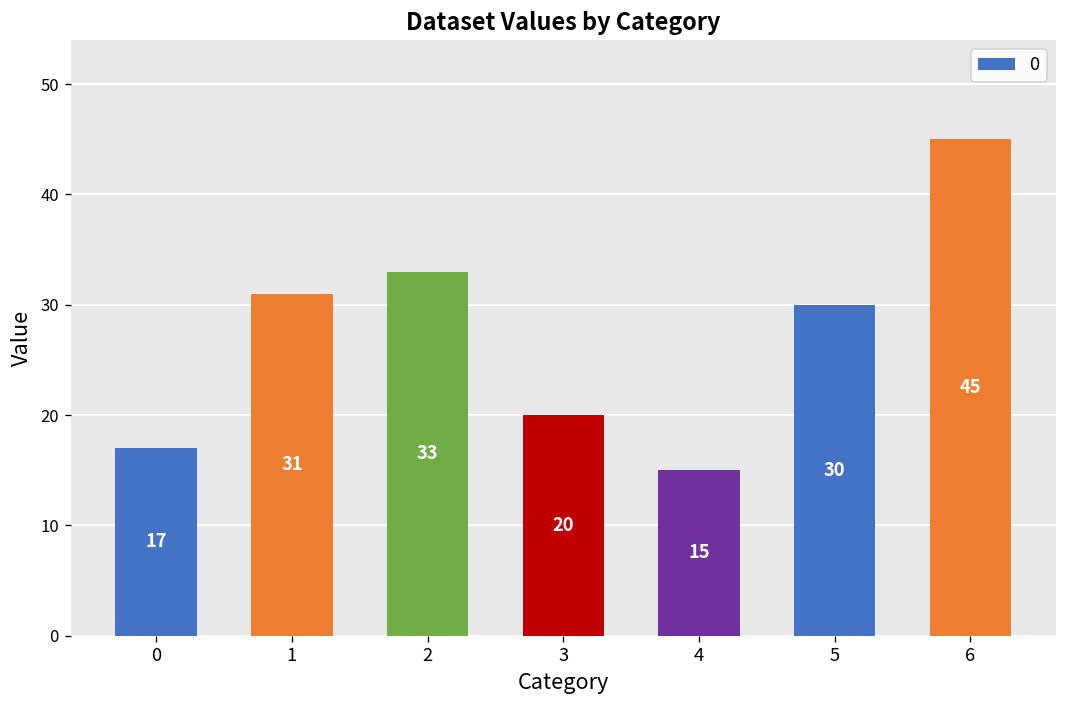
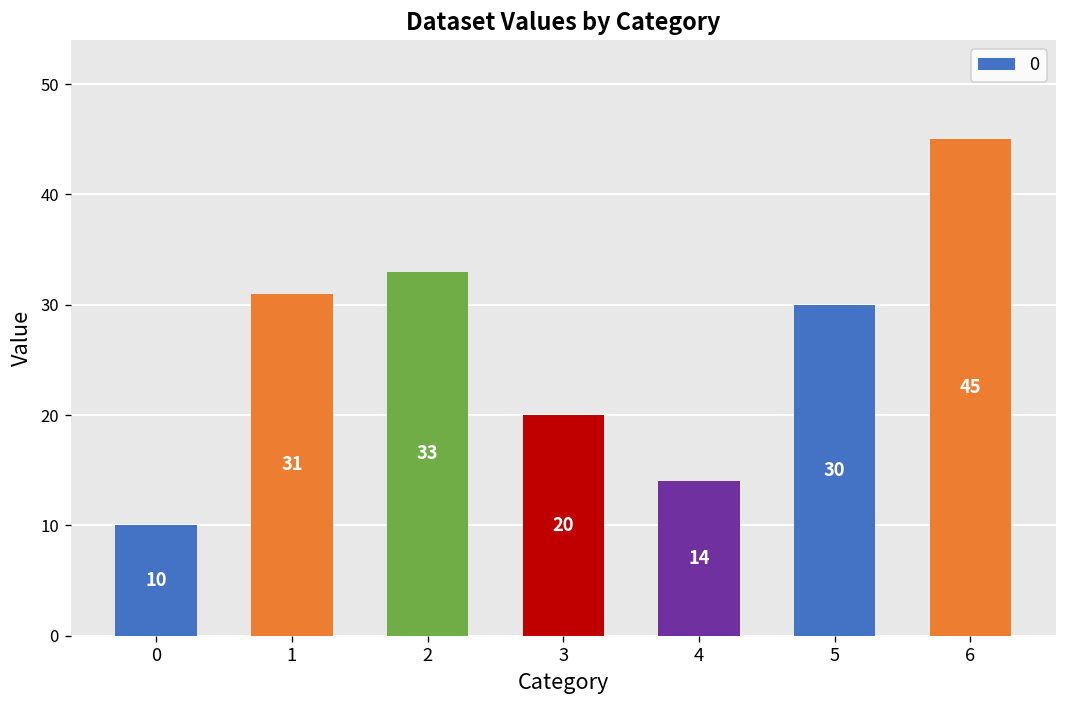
  {
-   "0": 17,
+   "0": 10,
    "1": 31,
    "2": 33,
    "3": 20,
-   "4": 15,
+   "4": 14,
    "5": 30,
    "6": 45
  }
